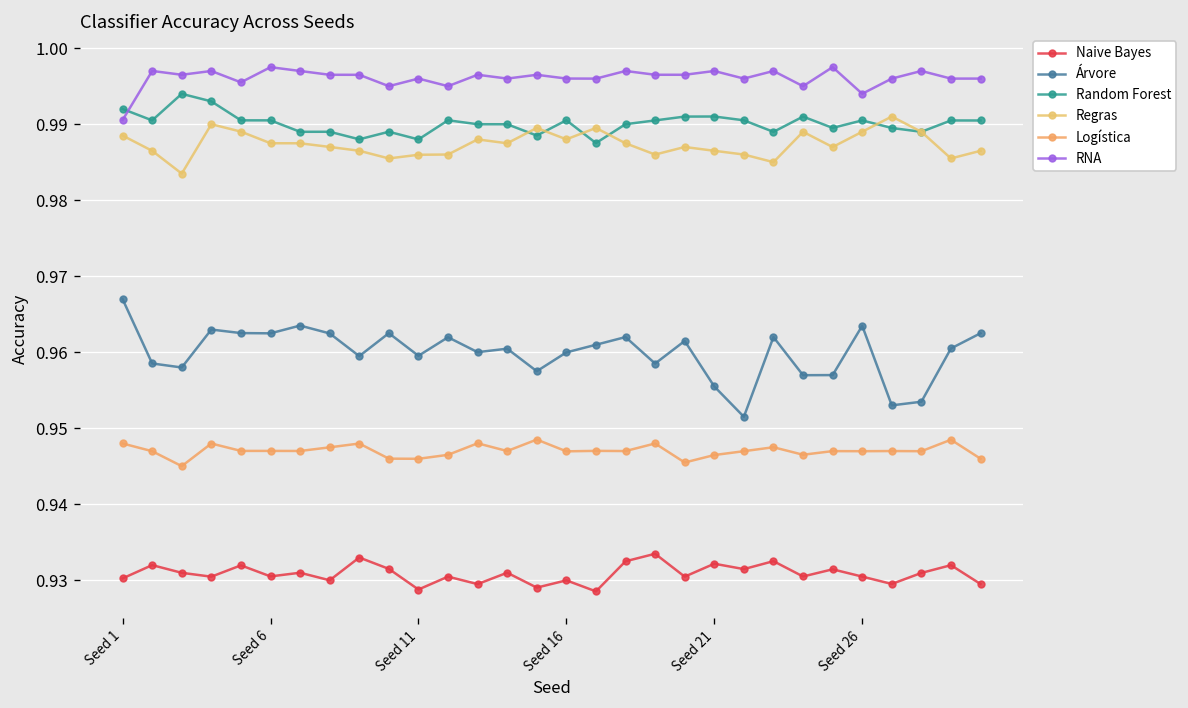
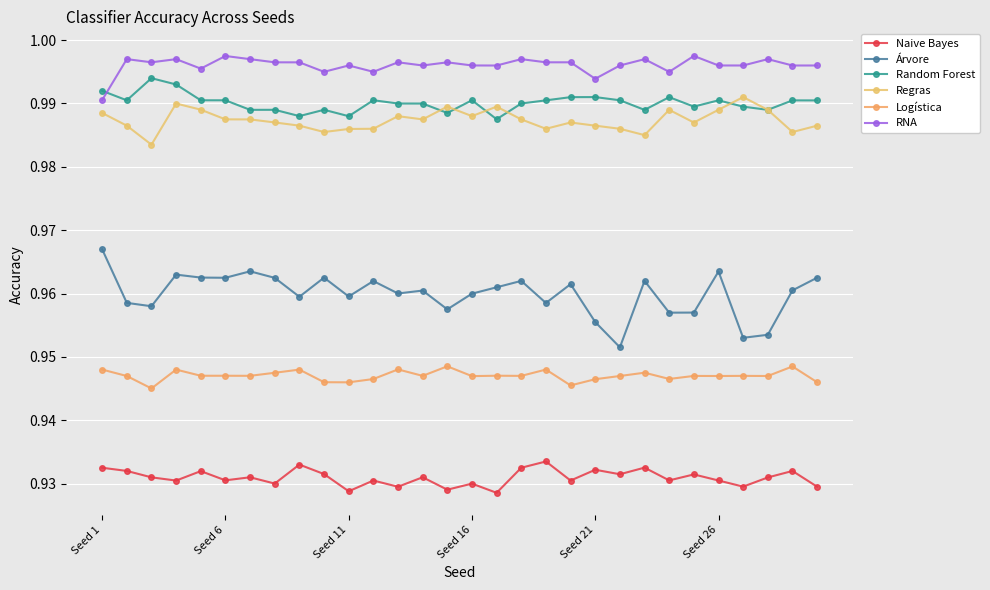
  {
    "Naive Bayes": {
-     "Seed 1": 0.930,
+     "Seed 1": 0.933,
      "Seed 6": 0.931,
      "Seed 11": 0.929,
      "Seed 16": 0.930,
      "Seed 21": 0.932,
      "Seed 26": 0.930
    },
    "RNA": {
      "Seed 1": 0.991,
      "Seed 6": 0.997,
      "Seed 11": 0.996,
      "Seed 16": 0.996,
-     "Seed 21": 0.997,
-     "Seed 26": 0.994
+     "Seed 21": 0.994,
+     "Seed 26": 0.996
    }
  }
